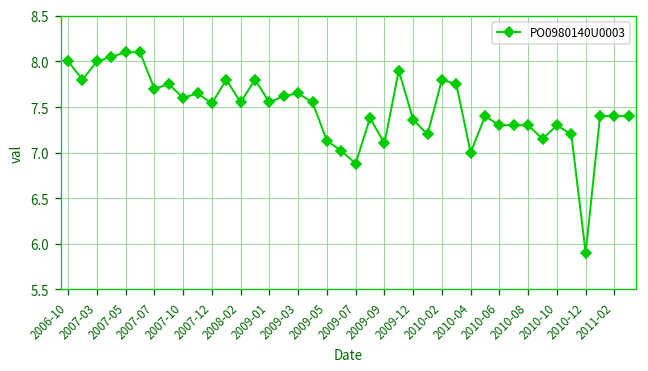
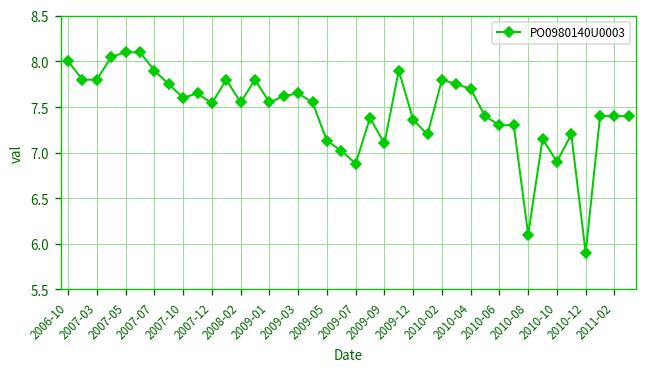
  {
    "2006-10": 8.0,
-   "2007-03": 8.0,
+   "2007-03": 7.8,
    "2007-05": 8.1,
-   "2007-07": 7.7,
+   "2007-07": 7.9,
    "2007-10": 7.6,
    "2007-12": 7.5,
    "2008-02": 7.6,
    "2009-01": 7.6,
    "2009-03": 7.7,
    "2009-05": 7.1,
    "2009-07": 6.9,
    "2009-09": 7.1,
    "2009-12": 7.4,
    "2010-02": 7.8,
-   "2010-04": 7.0,
+   "2010-04": 7.7,
    "2010-06": 7.3,
-   "2010-08": 7.3,
-   "2010-10": 7.3,
+   "2010-08": 6.1,
+   "2010-10": 6.9,
    "2010-12": 5.9,
    "2011-02": 7.4
  }
